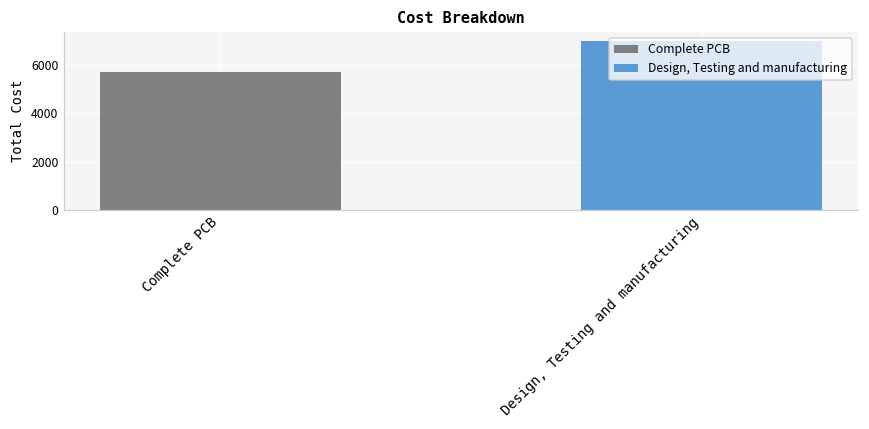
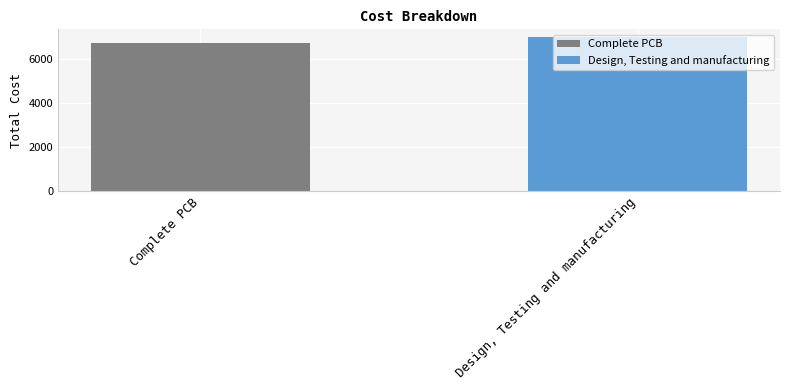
  {
-   "Complete PCB": 5700
+   "Complete PCB": 6700
  }
